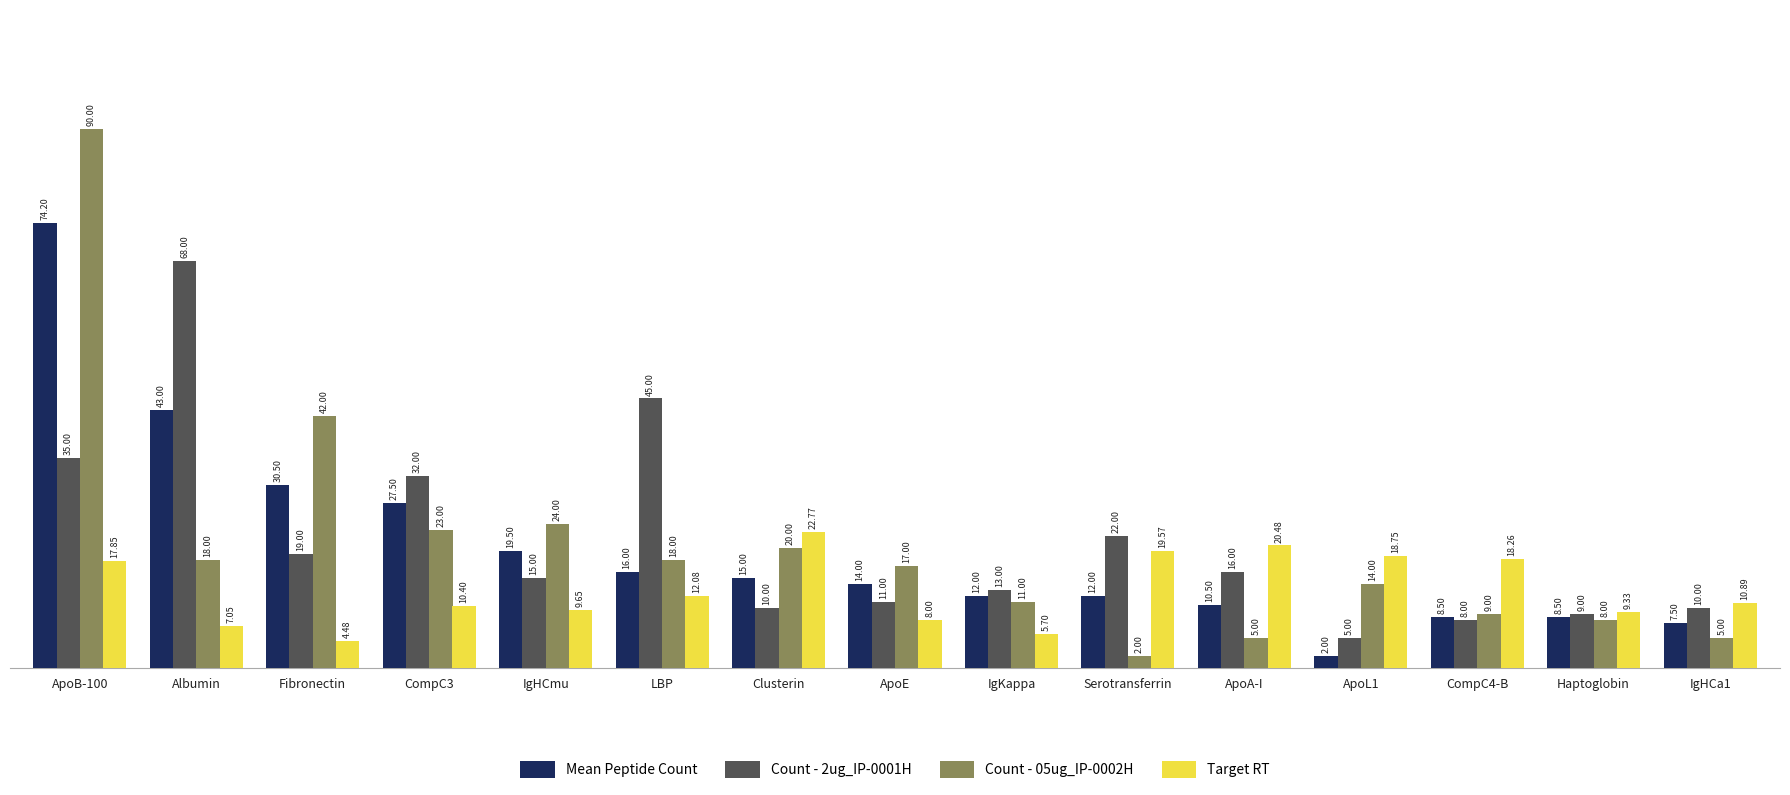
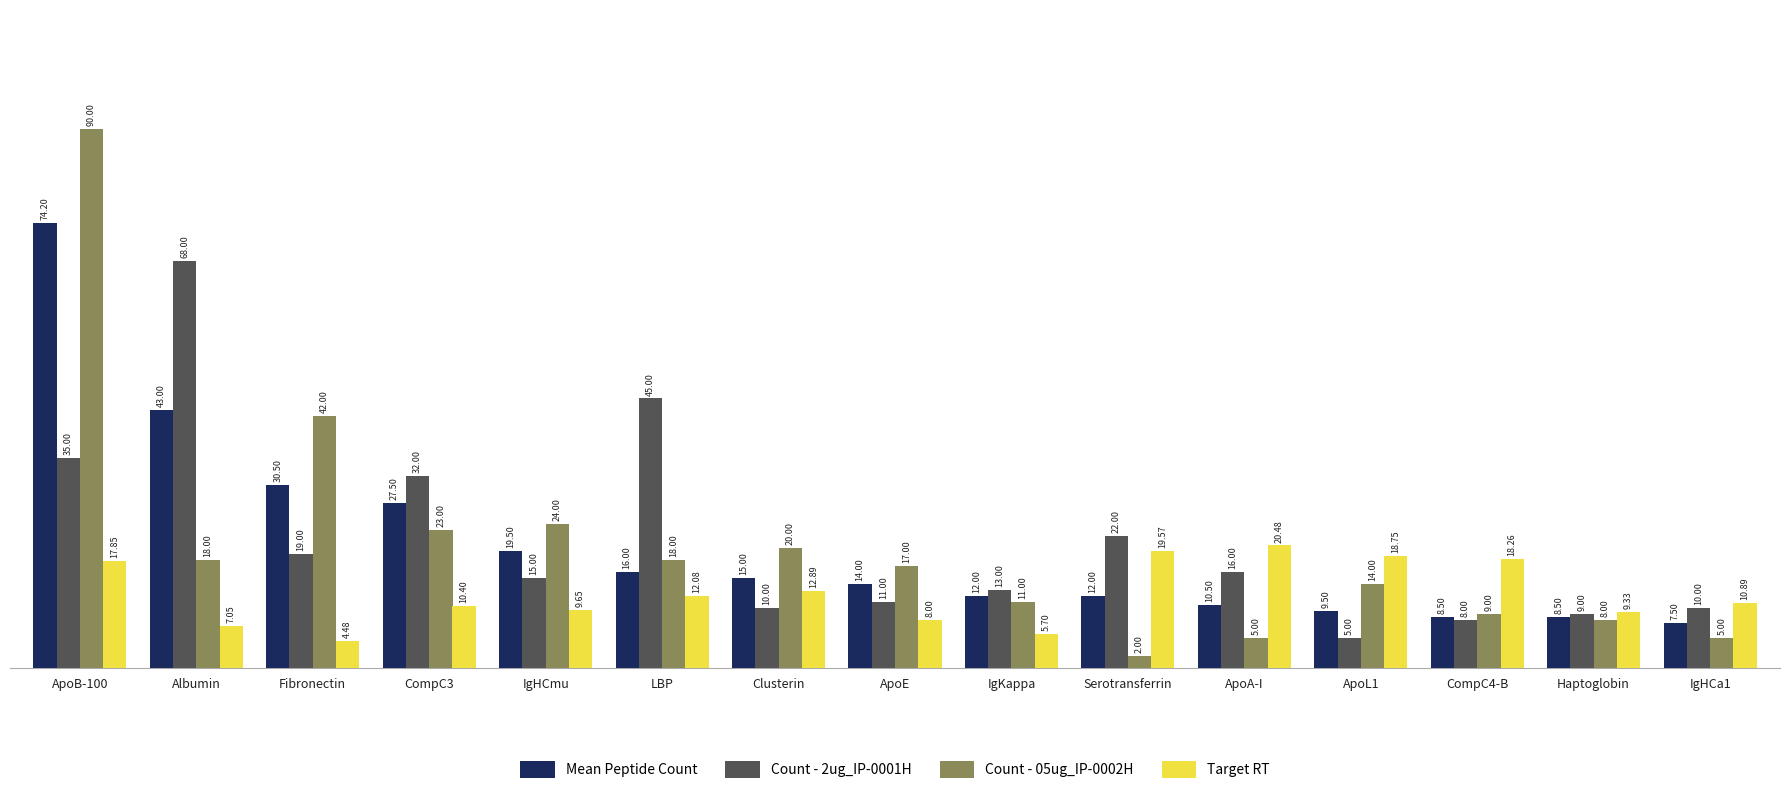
  {
    "Mean Peptide Count": {
      "ApoB-100": 74.20,
      "Albumin": 43.00,
      "Fibronectin": 30.50,
      "CompC3": 27.50,
      "IgHCmu": 19.50,
      "LBP": 16.00,
      "Clusterin": 15.00,
      "ApoE": 14.00,
      "IgKappa": 12.00,
      "Serotransferrin": 12.00,
      "ApoA-I": 10.50,
-     "ApoL1": 2.00,
+     "ApoL1": 9.50,
      "CompC4-B": 8.50,
      "Haptoglobin": 8.50,
      "IgHCa1": 7.50
    },
    "Count - 2ug_IP-0001H": {
      "ApoB-100": 35.00,
      "Albumin": 68.00,
      "Fibronectin": 19.00,
      "CompC3": 32.00,
      "IgHCmu": 15.00,
      "LBP": 45.00,
      "Clusterin": 10.00,
      "ApoE": 11.00,
      "IgKappa": 13.00,
      "Serotransferrin": 22.00,
      "ApoA-I": 16.00,
      "ApoL1": 5.00,
      "CompC4-B": 8.00,
      "Haptoglobin": 9.00,
      "IgHCa1": 10.00
    },
    "Count - 05ug_IP-0002H": {
      "ApoB-100": 90.00,
      "Albumin": 18.00,
      "Fibronectin": 42.00,
      "CompC3": 23.00,
      "IgHCmu": 24.00,
      "LBP": 18.00,
      "Clusterin": 20.00,
      "ApoE": 17.00,
      "IgKappa": 11.00,
      "Serotransferrin": 2.00,
      "ApoA-I": 5.00,
      "ApoL1": 14.00,
      "CompC4-B": 9.00,
      "Haptoglobin": 8.00,
      "IgHCa1": 5.00
    },
    "Target RT": {
      "ApoB-100": 17.85,
      "Albumin": 7.05,
      "Fibronectin": 4.48,
      "CompC3": 10.40,
      "IgHCmu": 9.65,
      "LBP": 12.08,
-     "Clusterin": 22.77,
+     "Clusterin": 12.89,
      "ApoE": 8.00,
      "IgKappa": 5.70,
      "Serotransferrin": 19.57,
      "ApoA-I": 20.48,
      "ApoL1": 18.75,
      "CompC4-B": 18.26,
      "Haptoglobin": 9.33,
      "IgHCa1": 10.89
    }
  }
